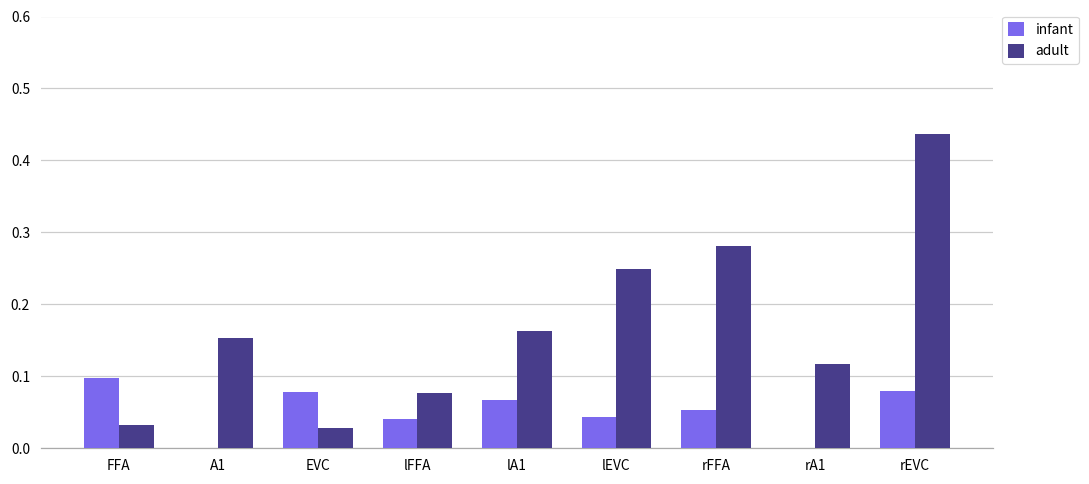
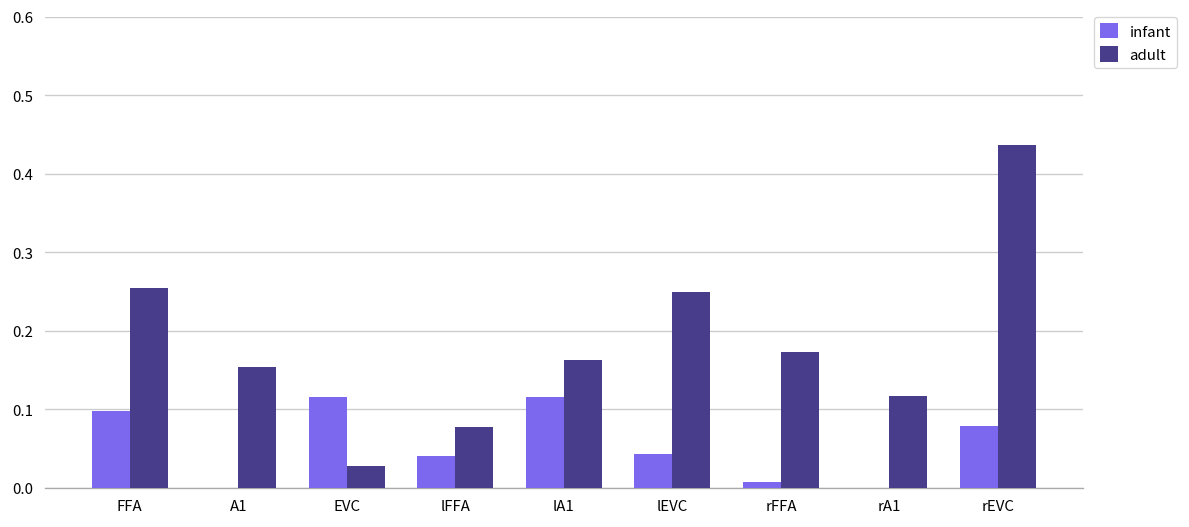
  {
    "infant": {
      "FFA": 0.10,
-     "EVC": 0.08,
+     "EVC": 0.12,
      "lFFA": 0.04,
-     "lA1": 0.07,
+     "lA1": 0.12,
      "lEVC": 0.04,
-     "rFFA": 0.05,
+     "rFFA": 0.01,
      "rEVC": 0.08
    },
    "adult": {
-     "FFA": 0.03,
+     "FFA": 0.25,
      "A1": 0.15,
      "EVC": 0.03,
      "lFFA": 0.08,
      "lA1": 0.16,
      "lEVC": 0.25,
-     "rFFA": 0.28,
+     "rFFA": 0.17,
      "rA1": 0.12,
      "rEVC": 0.44
    }
  }
